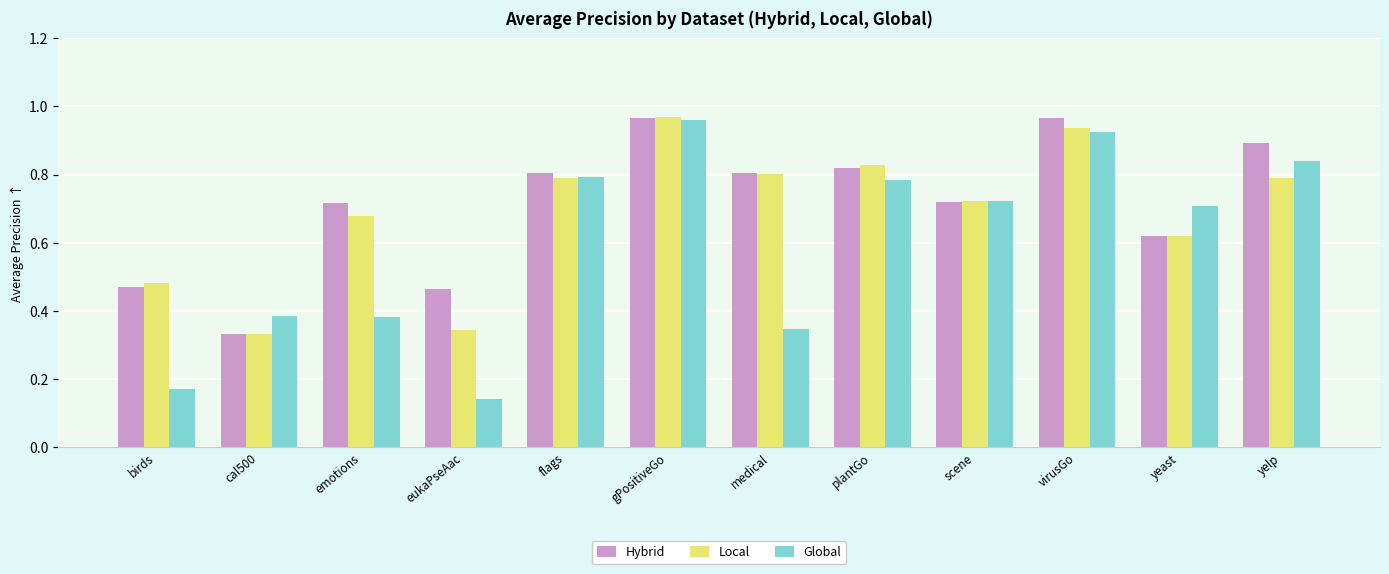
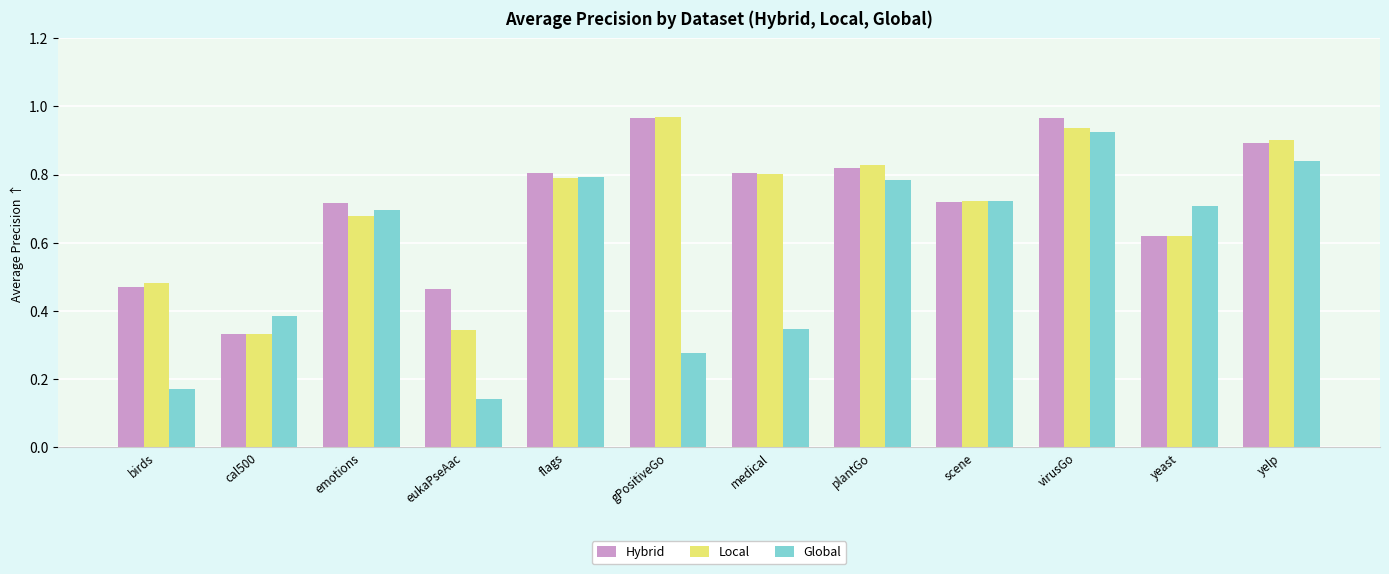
  {
    "Hybrid": {
      "birds": 0.47,
      "cal500": 0.33,
      "emotions": 0.72,
      "eukaPseAac": 0.46,
      "flags": 0.80,
      "gPositiveGo": 0.97,
      "medical": 0.81,
      "plantGo": 0.82,
      "scene": 0.72,
      "virusGo": 0.97,
      "yeast": 0.62,
      "yelp": 0.89
    },
    "Local": {
      "birds": 0.48,
      "cal500": 0.33,
      "emotions": 0.68,
      "eukaPseAac": 0.34,
      "flags": 0.79,
      "gPositiveGo": 0.97,
      "medical": 0.80,
      "plantGo": 0.83,
      "scene": 0.72,
      "virusGo": 0.94,
      "yeast": 0.62,
-     "yelp": 0.79
+     "yelp": 0.90
    },
    "Global": {
      "birds": 0.17,
      "cal500": 0.39,
-     "emotions": 0.38,
+     "emotions": 0.70,
      "eukaPseAac": 0.14,
      "flags": 0.79,
-     "gPositiveGo": 0.96,
+     "gPositiveGo": 0.28,
      "medical": 0.35,
      "plantGo": 0.78,
      "scene": 0.72,
      "virusGo": 0.92,
      "yeast": 0.71,
      "yelp": 0.84
    }
  }
